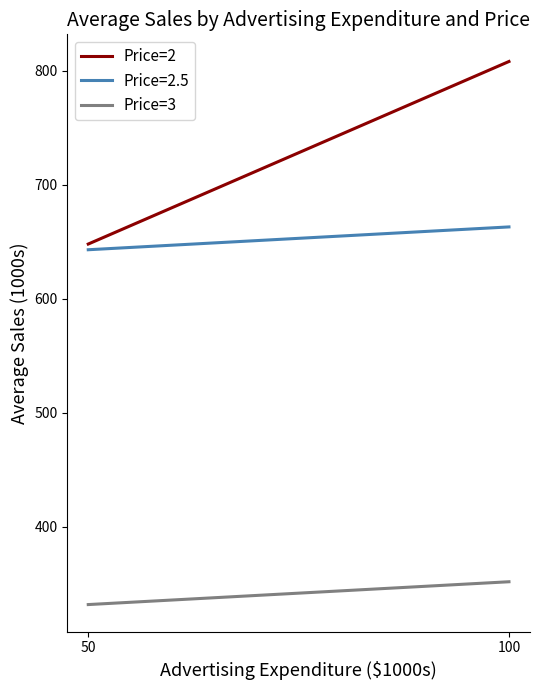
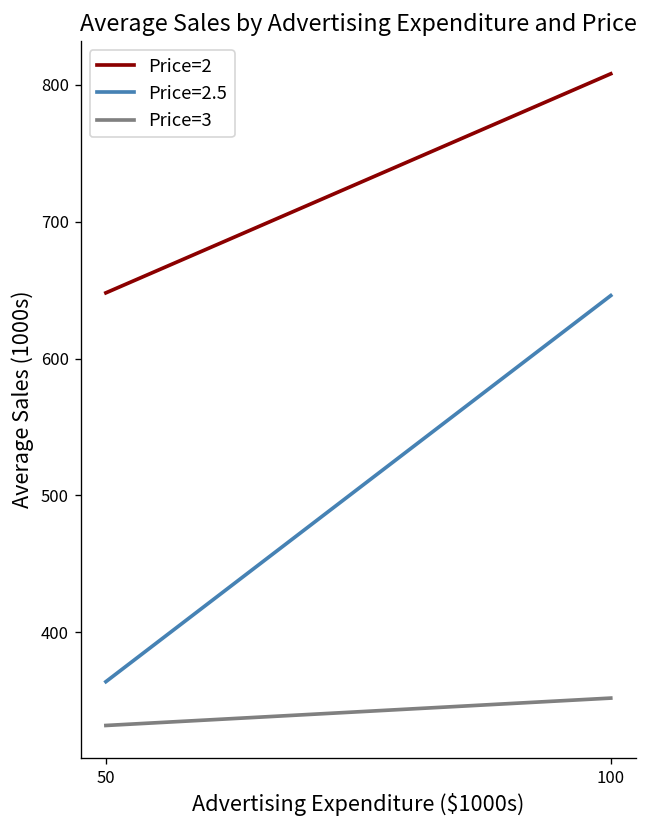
  {
    "Price=2": {
      "50": 648,
      "100": 808
    },
    "Price=2.5": {
-     "50": 643,
-     "100": 663
+     "50": 364,
+     "100": 646
    },
    "Price=3": {
      "50": 332,
      "100": 352
    }
  }
